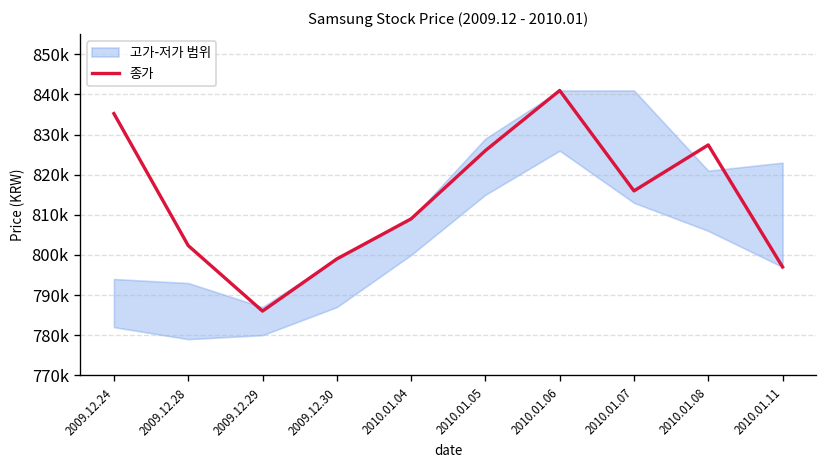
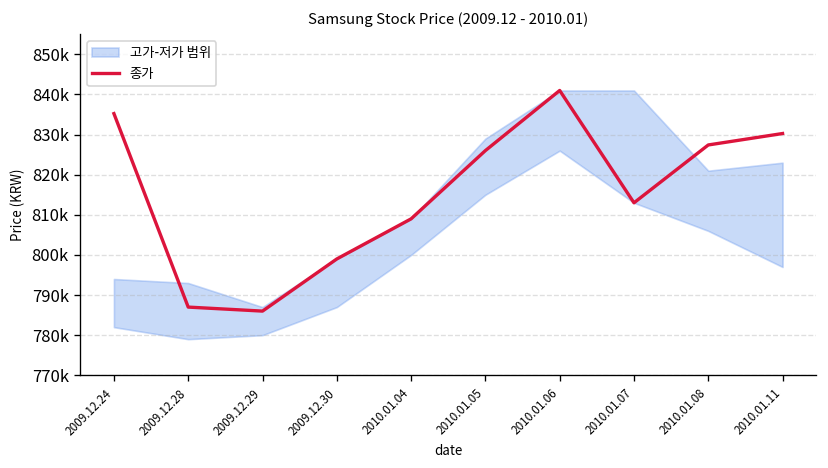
  {
    "종가": {
      "2009.12.24": 835000,
-     "2009.12.28": 802000,
+     "2009.12.28": 787000,
      "2009.12.29": 786000,
      "2010.01.05": 826000,
-     "2010.01.07": 816000,
+     "2010.01.07": 813000,
      "2010.01.08": 827000,
-     "2010.01.11": 797000
+     "2010.01.11": 830000
    }
  }
